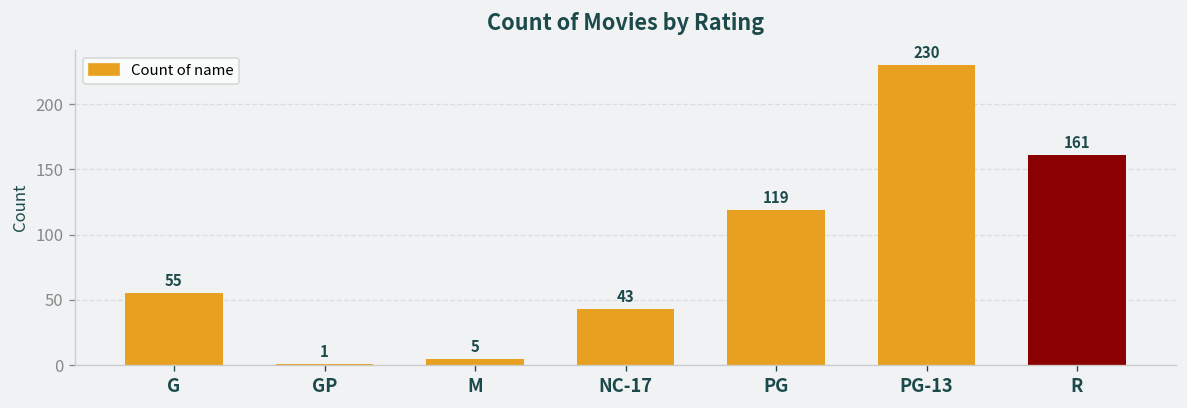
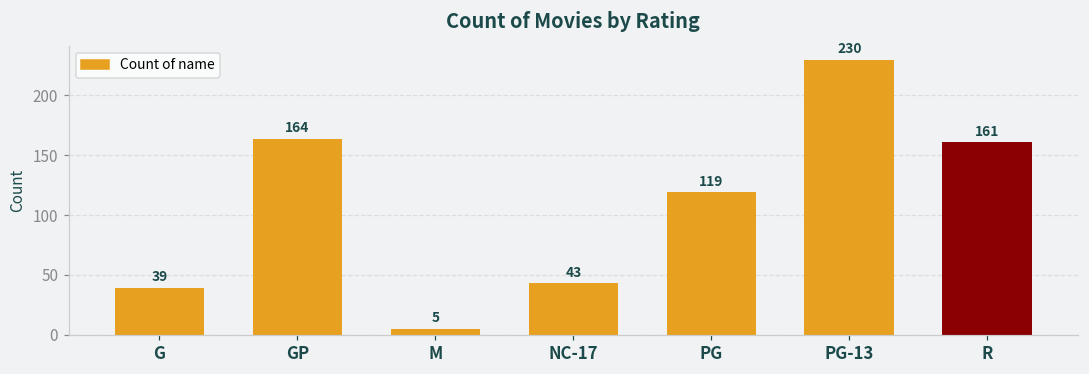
  {
-   "G": 55,
-   "GP": 1,
+   "G": 39,
+   "GP": 164,
    "M": 5,
    "NC-17": 43,
    "PG": 119,
    "PG-13": 230,
    "R": 161
  }
